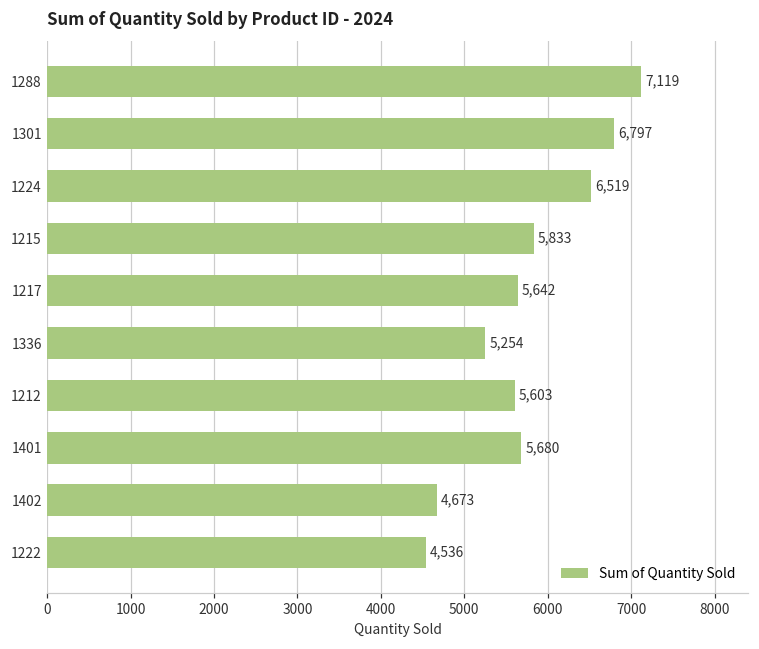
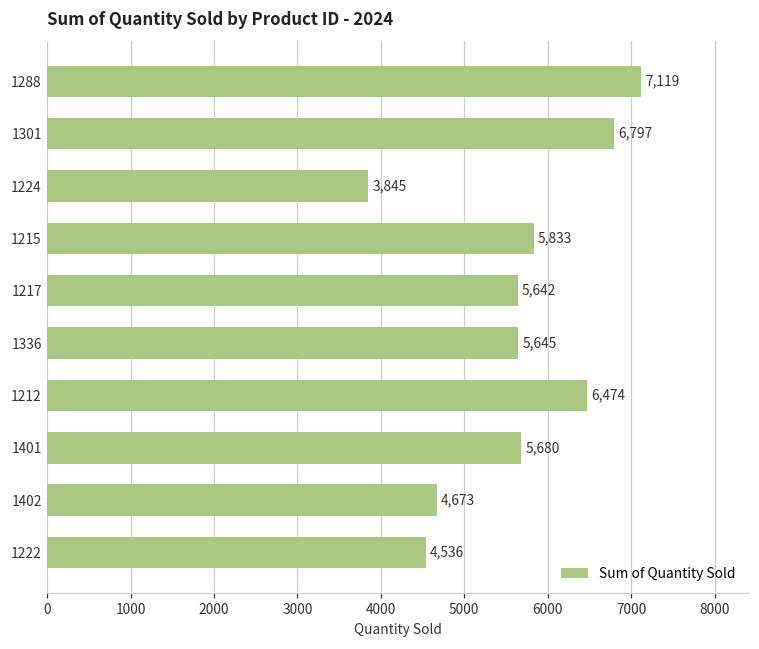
  {
    "1288": "7,119",
    "1301": "6,797",
-   "1224": "6,519",
+   "1224": "3,845",
    "1215": "5,833",
    "1217": "5,642",
-   "1336": "5,254",
-   "1212": "5,603",
+   "1336": "5,645",
+   "1212": "6,474",
    "1401": "5,680",
    "1402": "4,673",
    "1222": "4,536"
  }
